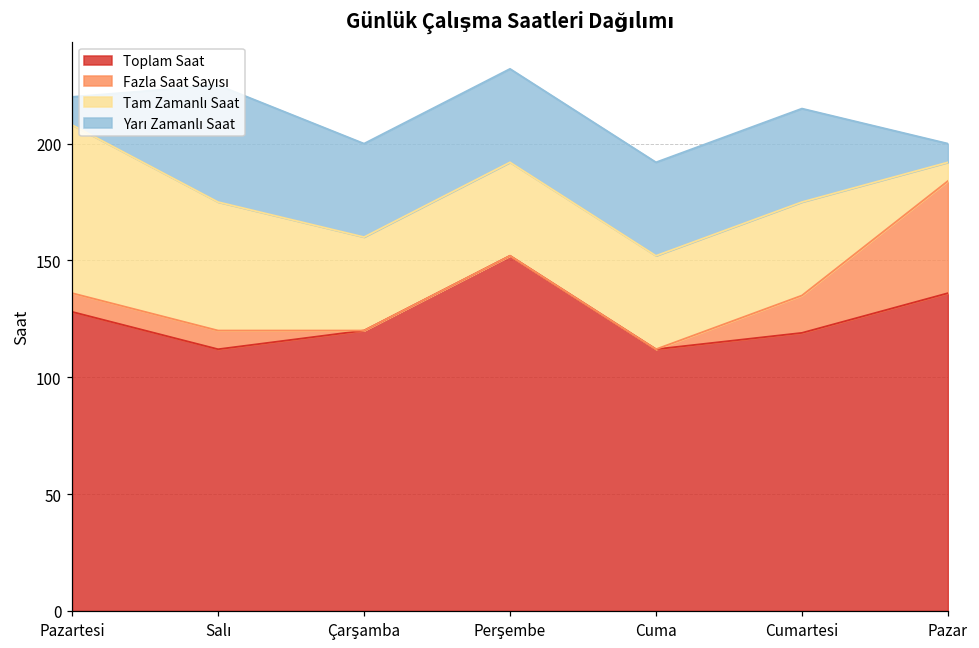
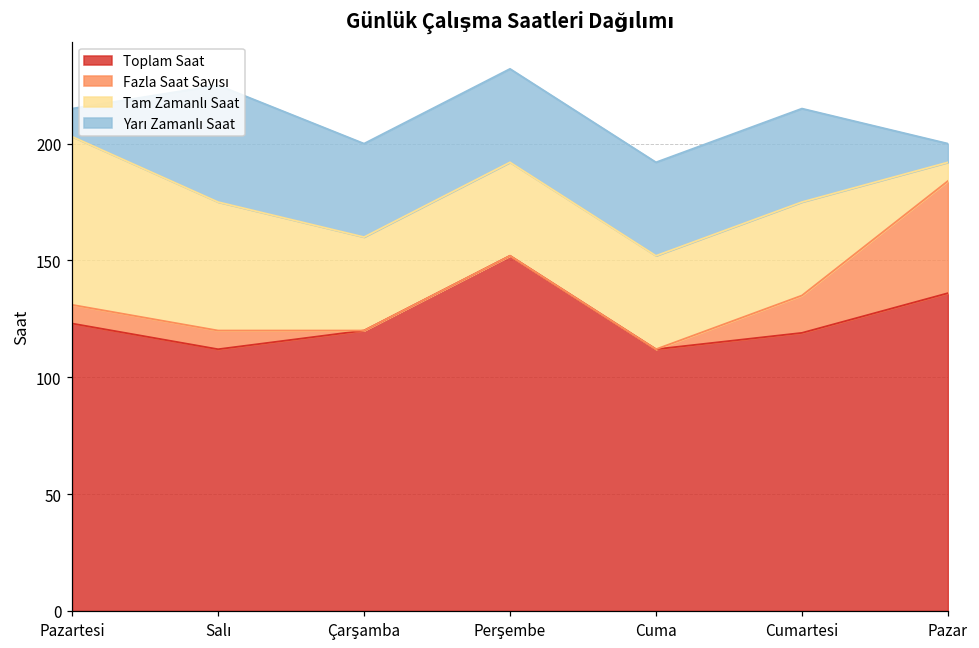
  {
    "Toplam Saat": {
-     "Pazartesi": 128,
+     "Pazartesi": 123,
      "Salı": 112,
      "Cumartesi": 119,
      "Pazar": 136
    },
    "Fazla Saat Sayısı": {
      "Pazartesi": 8,
      "Salı": 8,
      "Cumartesi": 16,
      "Pazar": 48
    },
    "Tam Zamanlı Saat": {
      "Pazartesi": 72,
      "Salı": 55,
      "Çarşamba": 40,
      "Perşembe": 40,
      "Cuma": 40,
      "Cumartesi": 40,
      "Pazar": 8
    },
    "Yarı Zamanlı Saat": {
      "Pazartesi": 12,
      "Çarşamba": 40,
      "Perşembe": 40,
      "Cuma": 40,
      "Cumartesi": 40,
      "Pazar": 8
    }
  }
